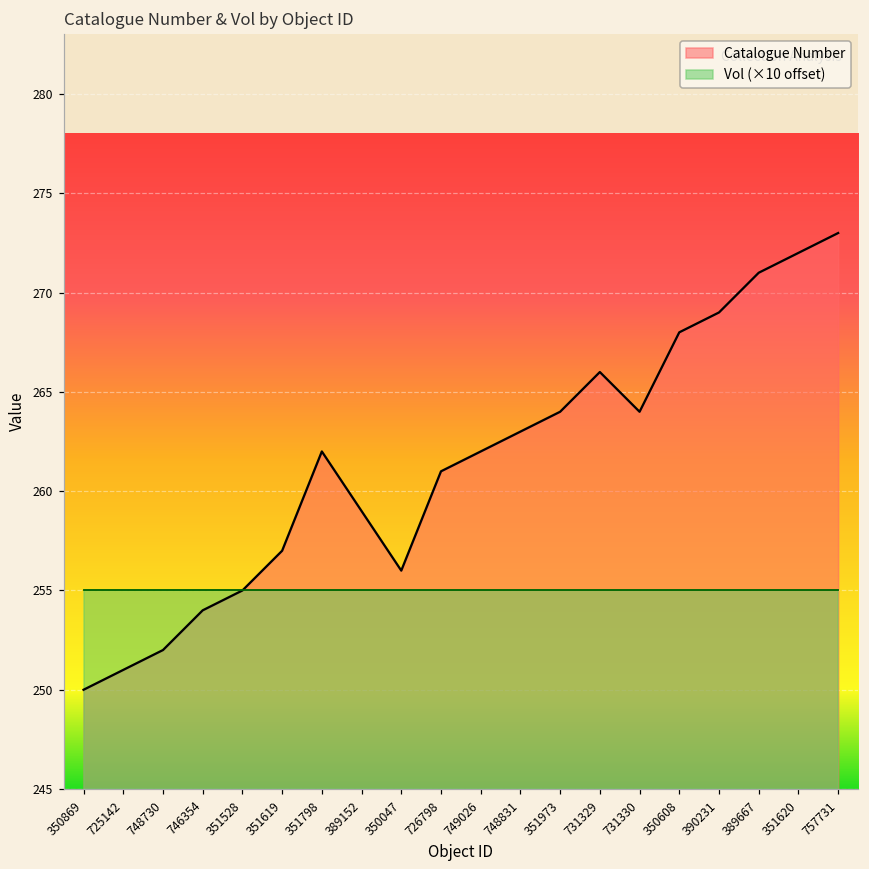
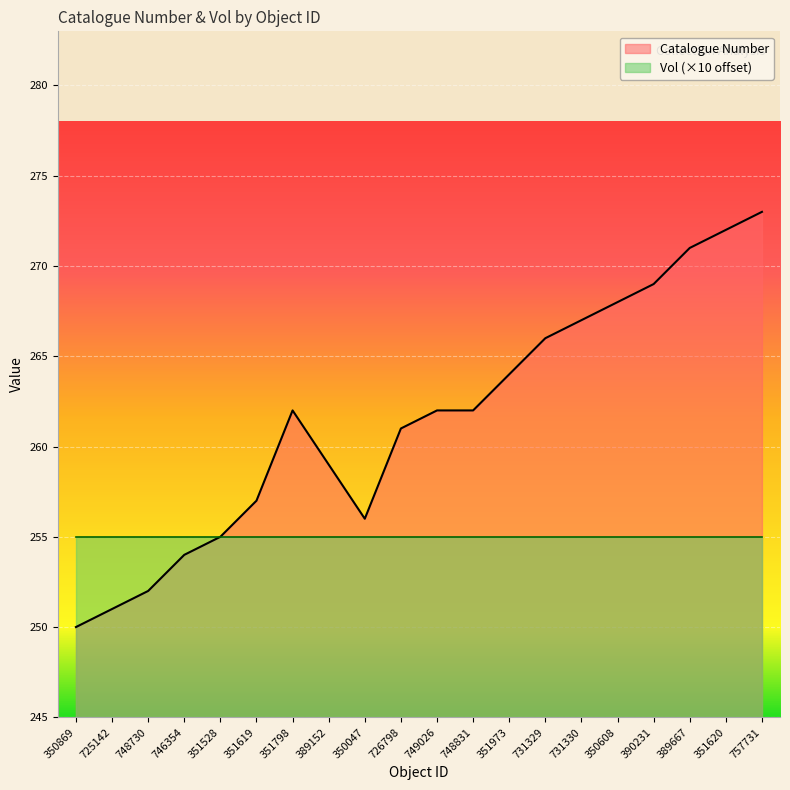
  {
    "Catalogue Number": {
      "350869": 250,
      "725142": 251,
      "748730": 252,
      "746354": 254,
      "351619": 257,
      "351798": 262,
      "389152": 259,
      "350047": 256,
      "726798": 261,
      "749026": 262,
-     "748831": 263,
+     "748831": 262,
      "351973": 264,
      "731329": 266,
-     "731330": 264,
+     "731330": 267,
      "350608": 268,
      "390231": 269,
      "389667": 271,
      "351620": 272,
      "757731": 273
    },
    "Vol (×10 offset)": {
      "350869": 255,
      "725142": 255,
      "748730": 255,
      "746354": 255,
      "351619": 255,
      "351798": 255,
      "389152": 255,
      "350047": 255,
      "726798": 255,
      "749026": 255,
      "748831": 255,
      "351973": 255,
      "731329": 255,
      "731330": 255,
      "350608": 255,
      "390231": 255,
      "389667": 255,
      "351620": 255,
      "757731": 255
    }
  }
